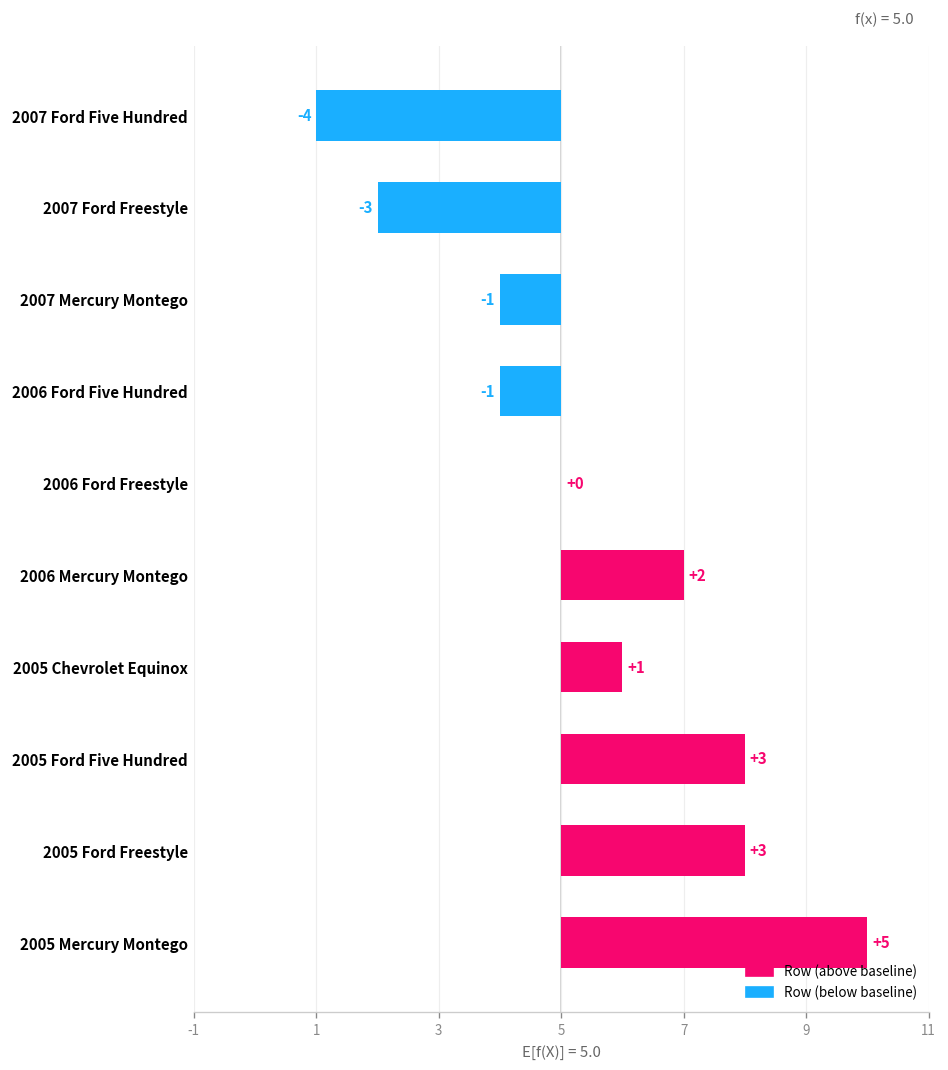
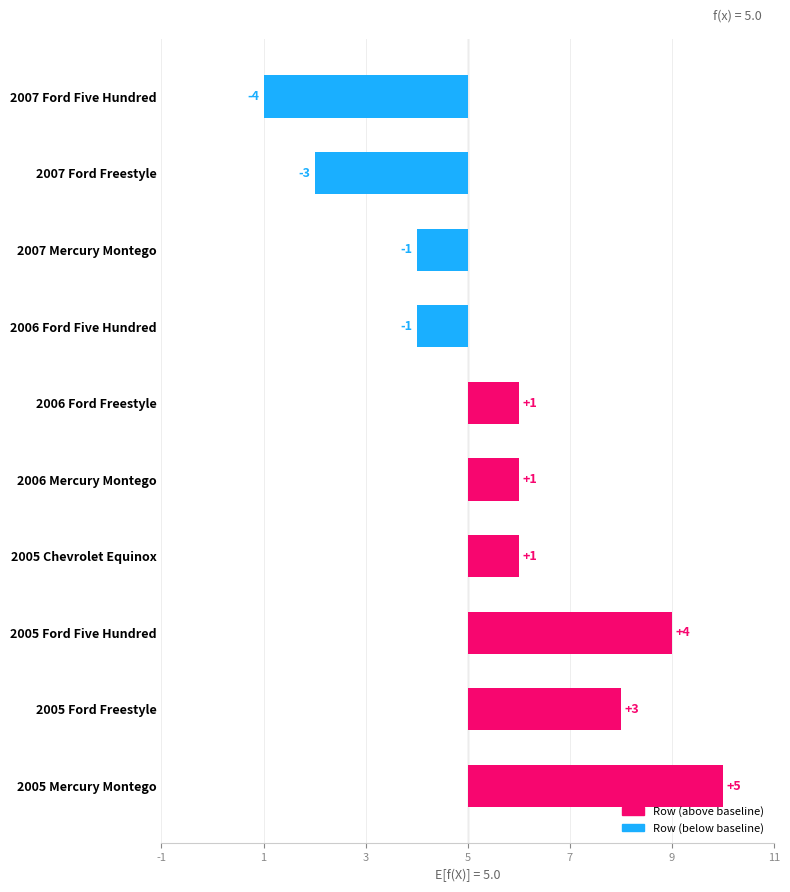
  {
    "2007 Ford Five Hundred": "-4",
    "2007 Ford Freestyle": "-3",
    "2007 Mercury Montego": "-1",
    "2006 Ford Five Hundred": "-1",
-   "2006 Ford Freestyle": "+0",
-   "2006 Mercury Montego": "+2",
+   "2006 Ford Freestyle": "+1",
+   "2006 Mercury Montego": "+1",
    "2005 Chevrolet Equinox": "+1",
-   "2005 Ford Five Hundred": "+3",
+   "2005 Ford Five Hundred": "+4",
    "2005 Ford Freestyle": "+3",
    "2005 Mercury Montego": "+5"
  }
